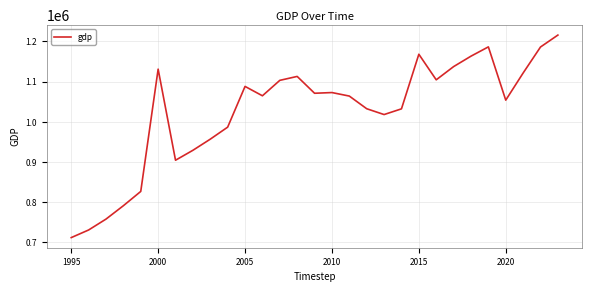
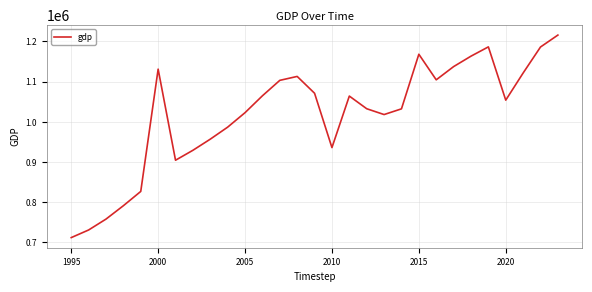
  {
    "1995": 710000,
    "2000": 1130000,
-   "2005": 1090000,
-   "2010": 1070000,
+   "2005": 1020000,
+   "2010": 940000,
    "2015": 1170000,
    "2020": 1050000
  }
